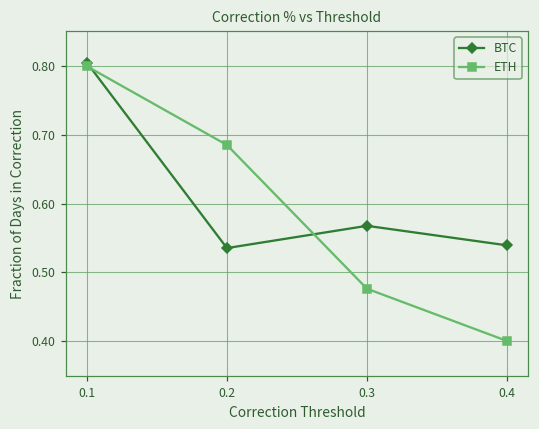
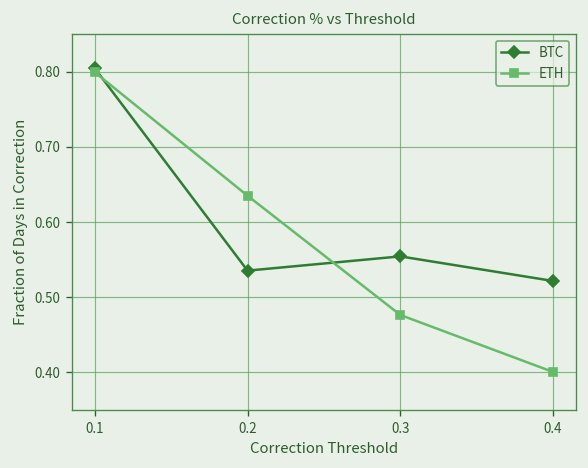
  {
    "BTC": {
      "0.1": 0.80,
      "0.2": 0.54,
-     "0.3": 0.57,
-     "0.4": 0.54
+     "0.3": 0.55,
+     "0.4": 0.52
    },
    "ETH": {
      "0.1": 0.80,
-     "0.2": 0.68,
+     "0.2": 0.63,
      "0.3": 0.48,
      "0.4": 0.40
    }
  }
